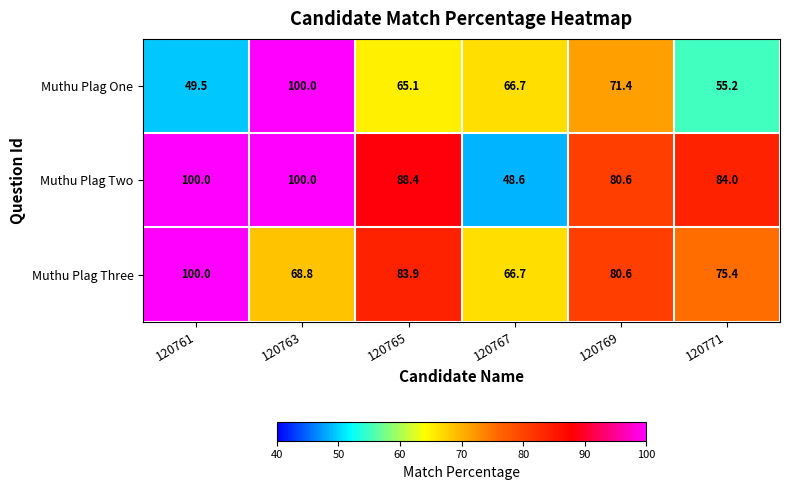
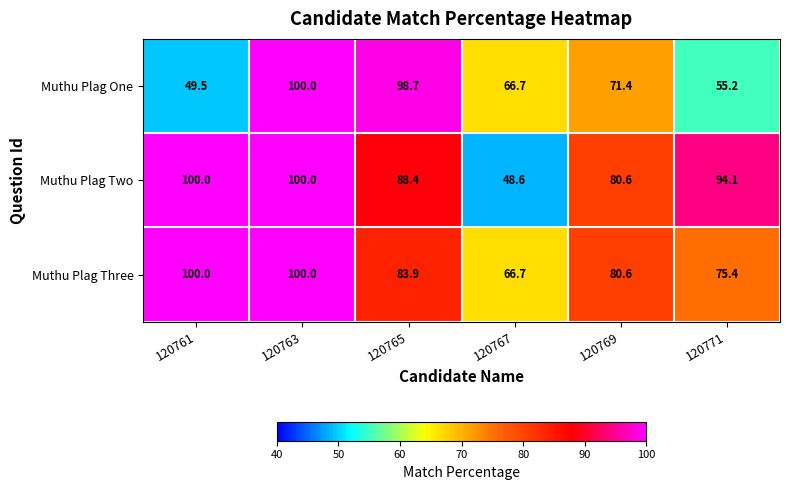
  {
    "Muthu Plag One": {
      "120761": 49.5,
      "120763": 100.0,
-     "120765": 65.1,
+     "120765": 98.7,
      "120767": 66.7,
      "120769": 71.4,
      "120771": 55.2
    },
    "Muthu Plag Two": {
      "120761": 100.0,
      "120763": 100.0,
      "120765": 88.4,
      "120767": 48.6,
      "120769": 80.6,
-     "120771": 84.0
+     "120771": 94.1
    },
    "Muthu Plag Three": {
      "120761": 100.0,
-     "120763": 68.8,
+     "120763": 100.0,
      "120765": 83.9,
      "120767": 66.7,
      "120769": 80.6,
      "120771": 75.4
    }
  }
